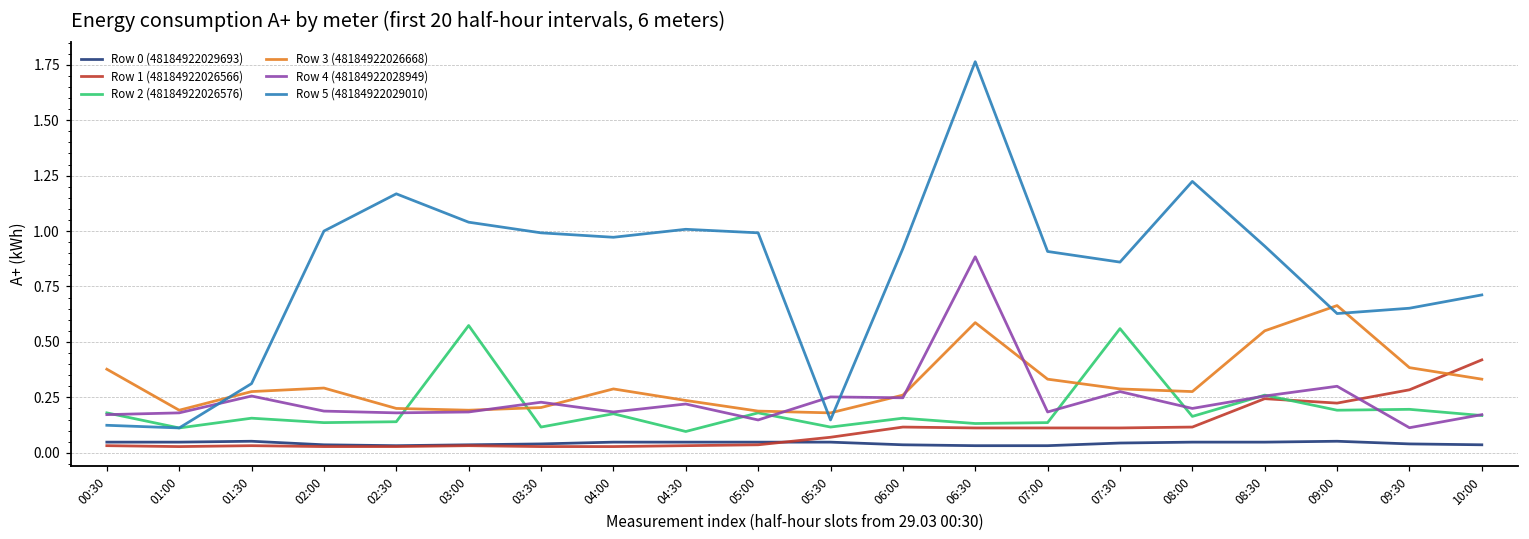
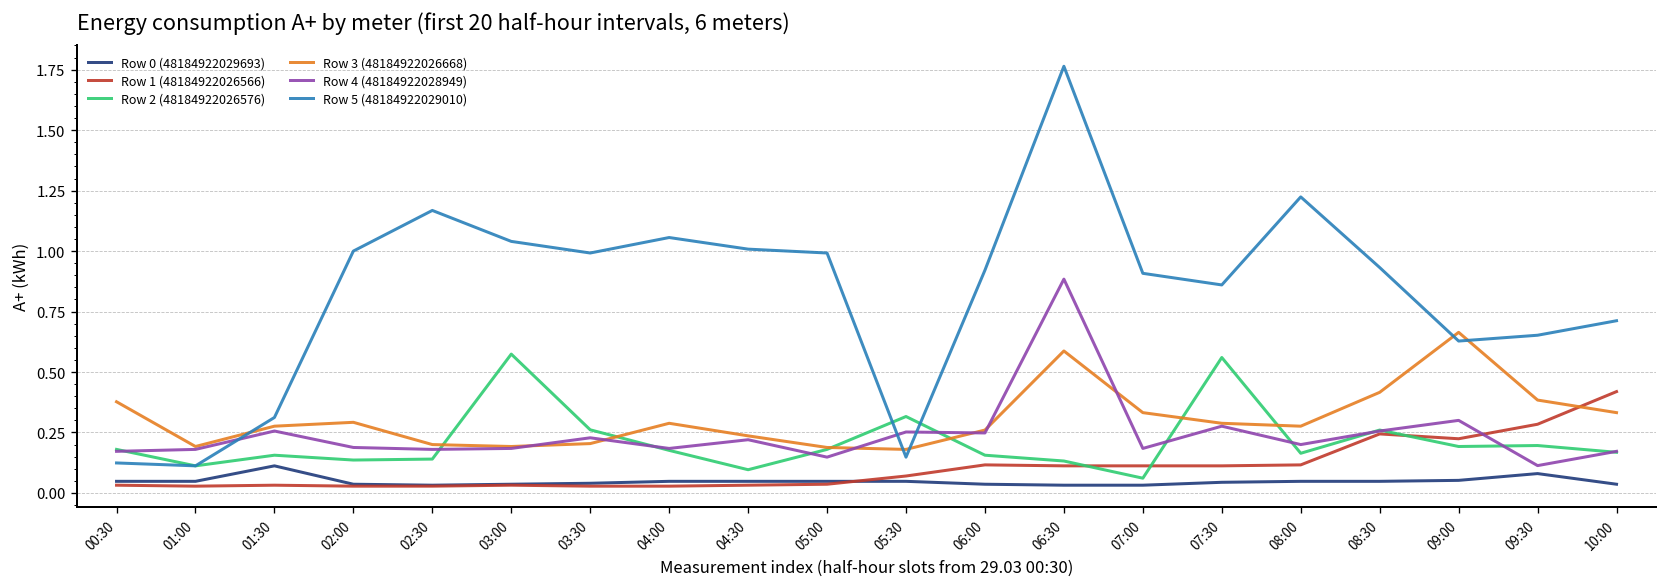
  {
    "Row 0 (48184922029693)": {
      "00:30": 0.05,
      "01:00": 0.05,
-     "01:30": 0.05,
+     "01:30": 0.11,
      "04:00": 0.05,
      "04:30": 0.05,
      "05:30": 0.05,
      "06:00": 0.04,
      "06:30": 0.03,
      "07:00": 0.03,
      "07:30": 0.04,
      "08:00": 0.05,
      "08:30": 0.05,
      "09:00": 0.05,
-     "09:30": 0.04,
+     "09:30": 0.08,
      "10:00": 0.04
    },
    "Row 1 (48184922026566)": {
      "00:30": 0.03,
      "01:00": 0.03,
      "01:30": 0.03,
      "04:00": 0.03,
      "04:30": 0.03,
      "05:30": 0.07,
      "06:00": 0.12,
      "06:30": 0.11,
      "07:00": 0.11,
      "07:30": 0.11,
      "08:00": 0.12,
      "09:00": 0.22,
      "09:30": 0.28,
      "10:00": 0.42
    },
    "Row 2 (48184922026576)": {
      "01:30": 0.16,
      "02:00": 0.14,
      "02:30": 0.14,
      "03:00": 0.57,
-     "03:30": 0.12,
+     "03:30": 0.26,
      "04:30": 0.10,
-     "05:30": 0.12,
+     "05:30": 0.32,
      "06:00": 0.16,
      "06:30": 0.13,
-     "07:00": 0.14,
+     "07:00": 0.06,
      "07:30": 0.56,
      "08:00": 0.16,
      "09:00": 0.19,
      "09:30": 0.20
    },
    "Row 3 (48184922026668)": {
      "00:30": 0.38,
      "01:30": 0.28,
      "02:00": 0.29,
      "02:30": 0.20,
      "03:30": 0.20,
      "04:00": 0.29,
      "04:30": 0.24,
      "05:30": 0.18,
      "06:30": 0.59,
      "07:00": 0.33,
      "08:00": 0.28,
-     "08:30": 0.55,
+     "08:30": 0.42,
      "09:00": 0.66,
      "09:30": 0.38,
      "10:00": 0.33
    },
    "Row 4 (48184922028949)": {
      "01:30": 0.26,
      "02:00": 0.19,
      "02:30": 0.18,
      "03:30": 0.23,
      "04:30": 0.22,
      "05:00": 0.15,
      "05:30": 0.25,
      "06:30": 0.88,
      "07:00": 0.18,
      "08:00": 0.20,
      "09:00": 0.30,
      "09:30": 0.11
    },
    "Row 5 (48184922029010)": {
      "00:30": 0.12,
      "01:30": 0.31,
      "02:00": 1.00,
      "02:30": 1.17,
      "03:00": 1.04,
      "03:30": 0.99,
-     "04:00": 0.97,
+     "04:00": 1.06,
      "04:30": 1.01,
      "05:00": 0.99,
      "05:30": 0.15,
      "06:00": 0.92,
      "06:30": 1.76,
      "07:00": 0.91,
      "07:30": 0.86,
      "08:00": 1.22,
      "08:30": 0.93,
      "09:00": 0.63,
      "09:30": 0.65,
      "10:00": 0.71
    }
  }
